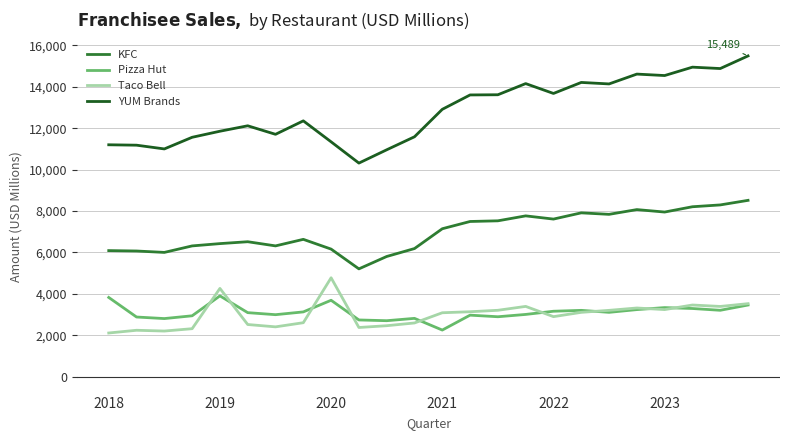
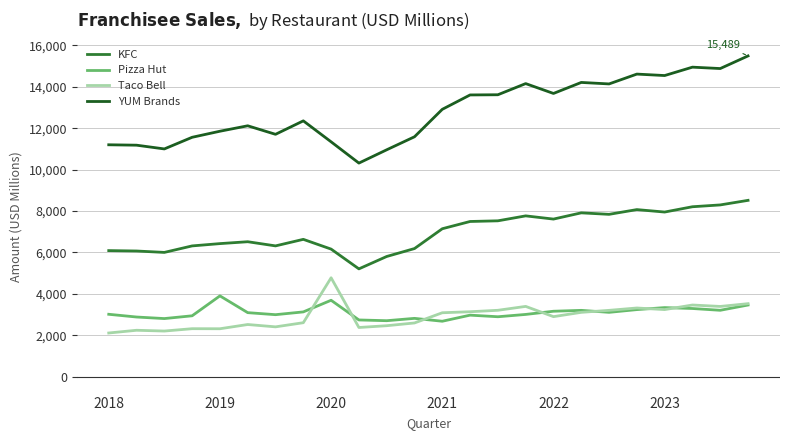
  {
    "Pizza Hut": {
-     "2018": "3,800",
+     "2018": "3,000",
      "2019": "3,900",
      "2020": "3,700",
-     "2021": "2,200",
+     "2021": "2,700",
      "2022": "3,200"
    },
    "Taco Bell": {
      "2018": "2,100",
-     "2019": "4,300",
+     "2019": "2,300",
      "2020": "4,800",
      "2021": "3,100",
      "2022": "2,900"
    }
  }
